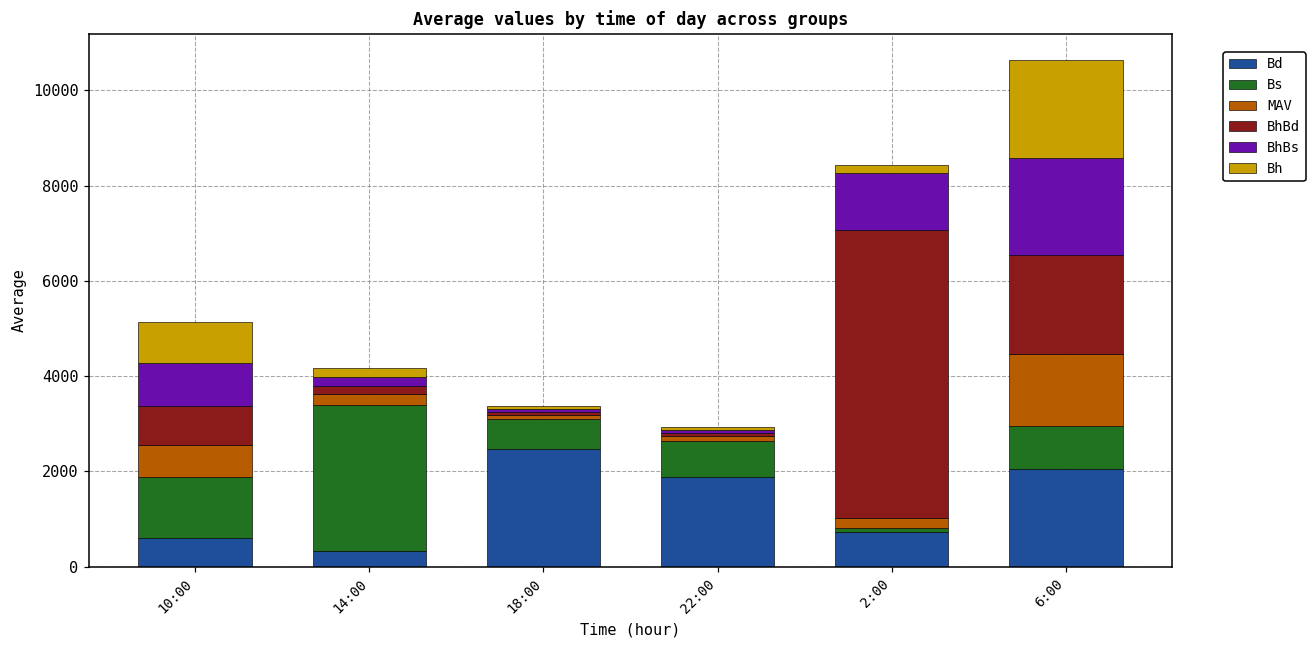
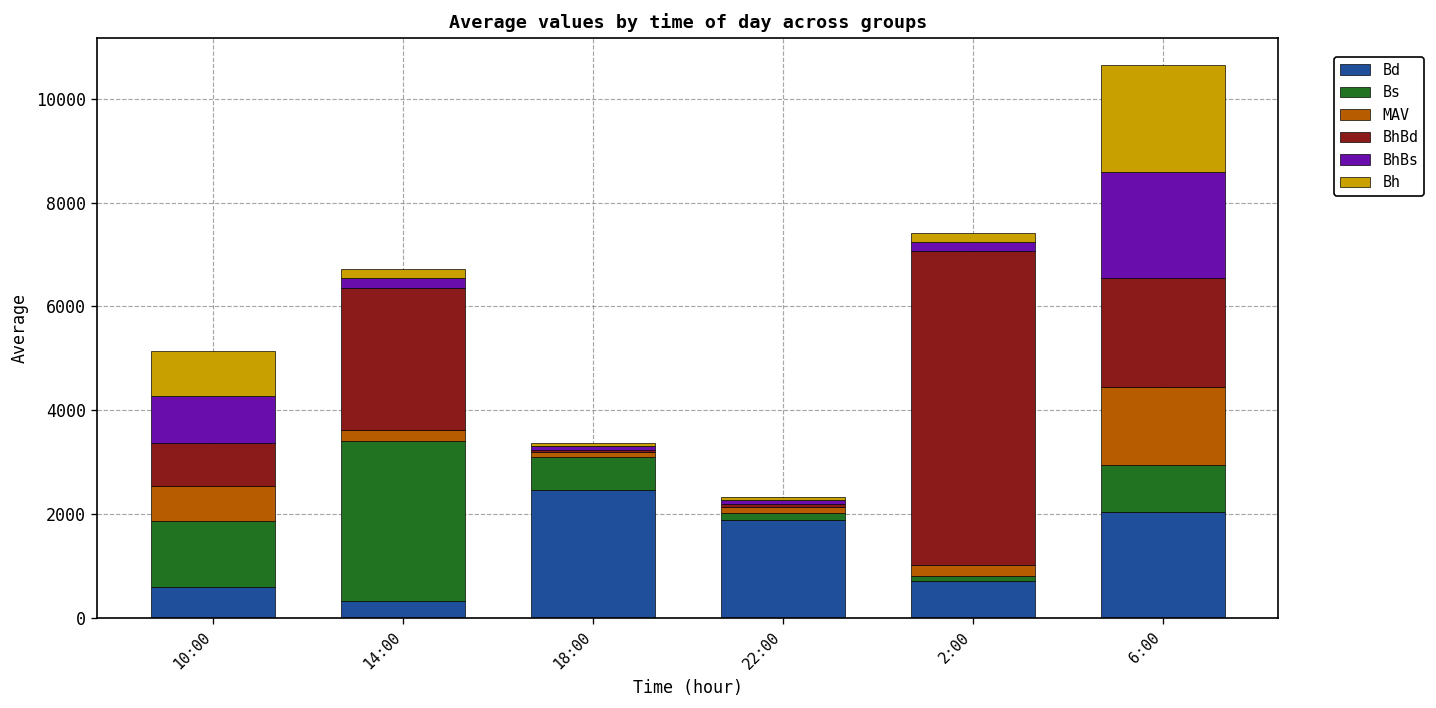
  {
    "Bd": {
      "10:00": 600,
      "14:00": 300,
      "18:00": 2500,
      "22:00": 1900,
      "2:00": 700,
      "6:00": 2000
    },
    "Bs": {
      "10:00": 1300,
      "14:00": 3100,
      "18:00": 600,
-     "22:00": 700,
+     "22:00": 100,
      "2:00": 100,
      "6:00": 900
    },
    "MAV": {
      "10:00": 700,
      "14:00": 200,
      "18:00": 100,
      "22:00": 100,
      "2:00": 200,
      "6:00": 1500
    },
    "BhBd": {
      "10:00": 800,
-     "14:00": 200,
+     "14:00": 2700,
      "2:00": 6100,
      "6:00": 2100
    },
    "BhBs": {
      "10:00": 900,
      "14:00": 200,
      "18:00": 100,
      "22:00": 100,
-     "2:00": 1200,
+     "2:00": 200,
      "6:00": 2000
    },
    "Bh": {
      "10:00": 900,
      "14:00": 200,
      "22:00": 100,
      "2:00": 200,
      "6:00": 2100
    }
  }
